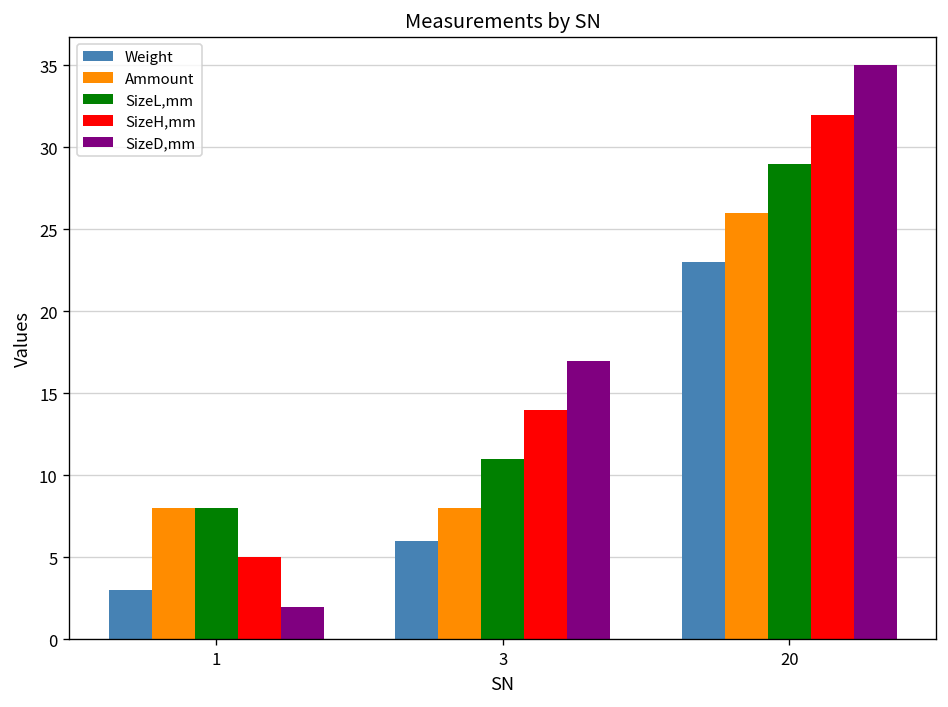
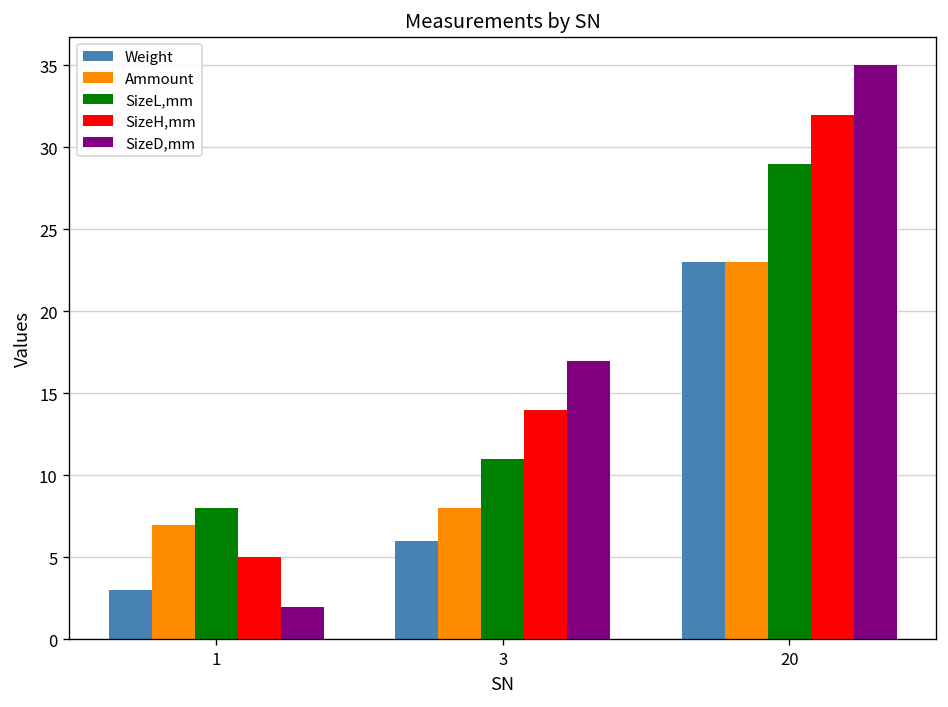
  {
    "Weight": {
      "1": 3,
      "3": 6,
      "20": 23
    },
    "Ammount": {
-     "1": 8,
+     "1": 7,
      "3": 8,
-     "20": 26
+     "20": 23
    },
    "SizeL,mm": {
      "1": 8,
      "3": 11,
      "20": 29
    },
    "SizeH,mm": {
      "1": 5,
      "3": 14,
      "20": 32
    },
    "SizeD,mm": {
      "1": 2,
      "3": 17,
      "20": 35
    }
  }
